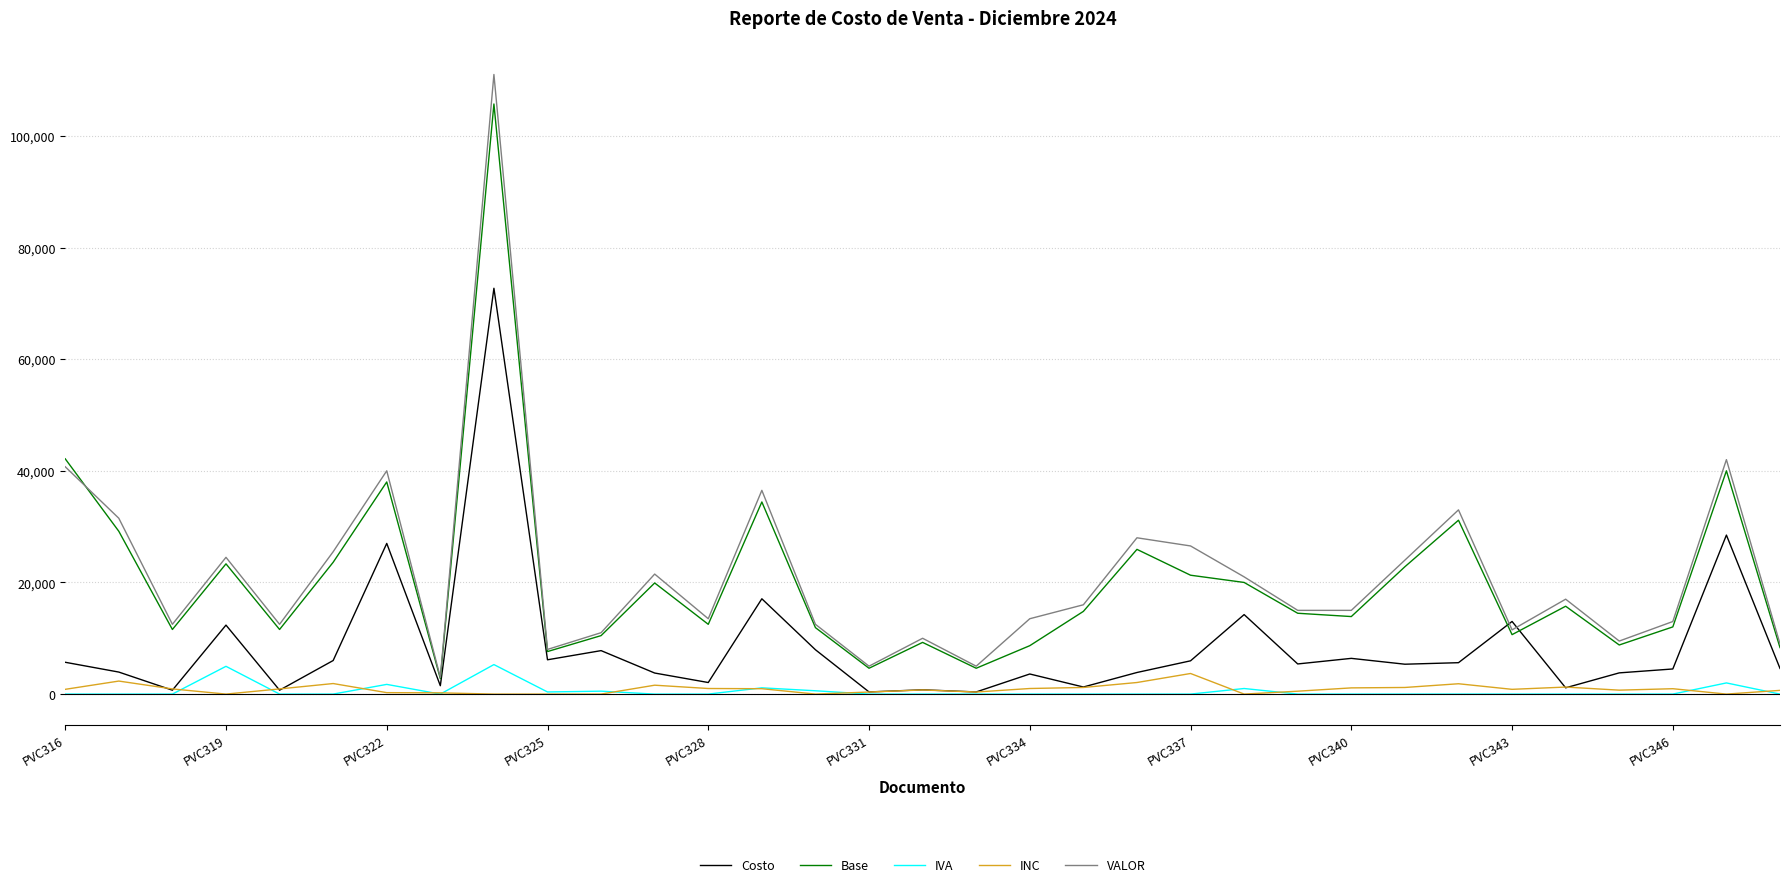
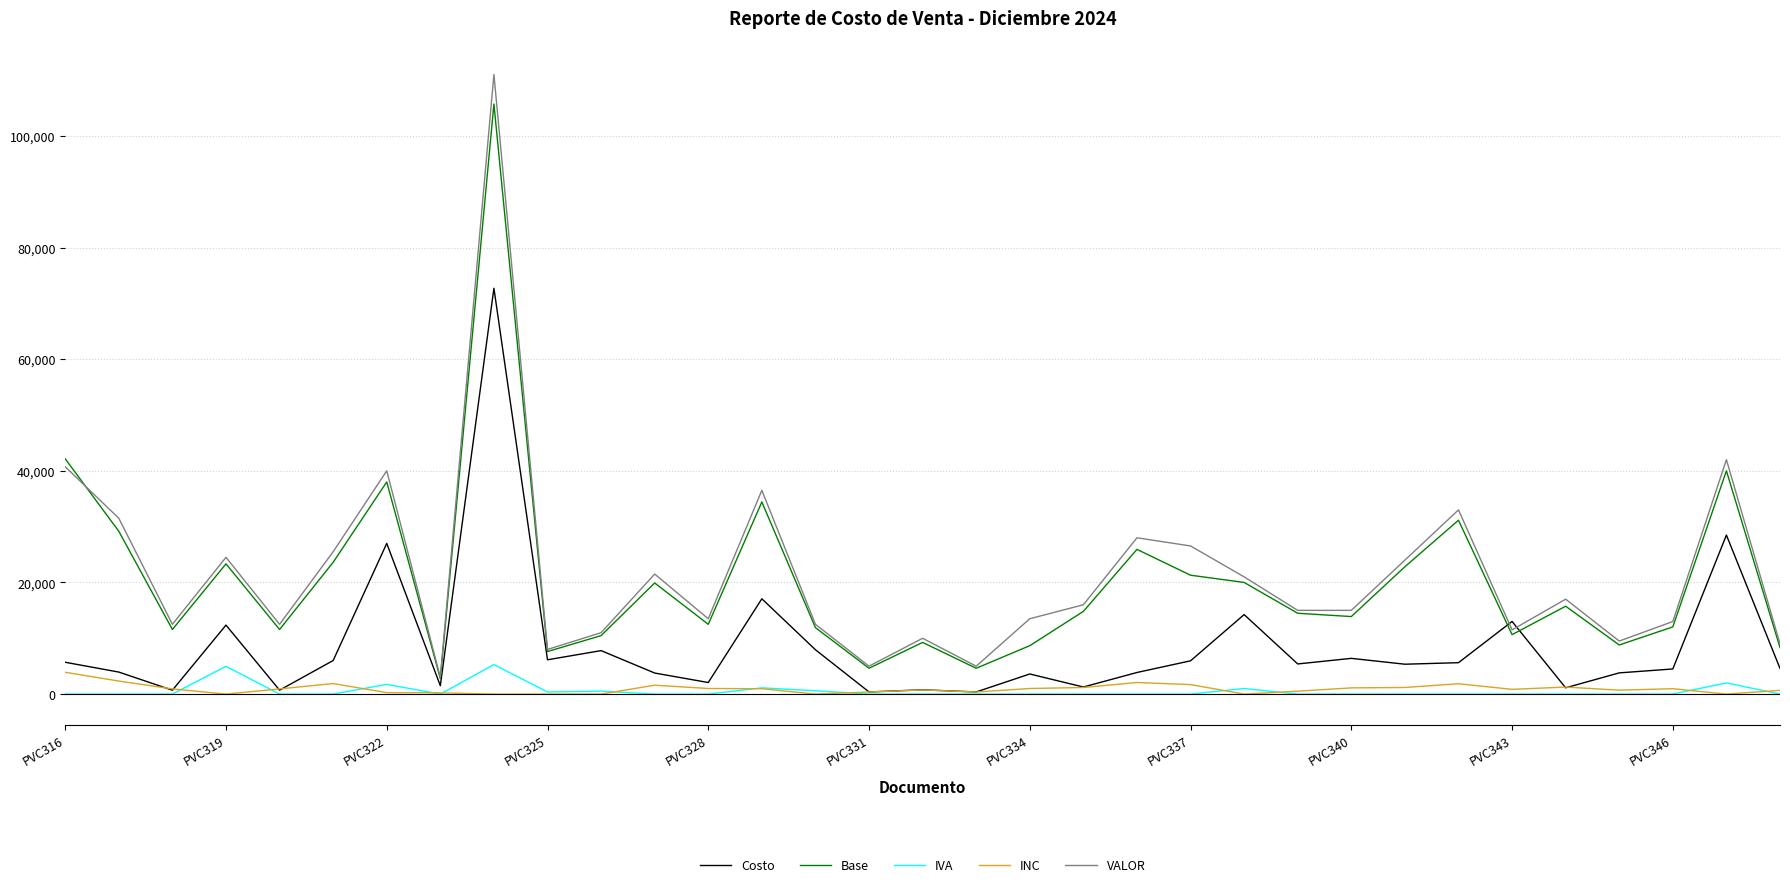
  {
    "Costo": {
      "PVC316": "6,000",
      "PVC319": "12,000",
      "PVC322": "27,000",
      "PVC325": "6,000",
      "PVC328": "2,000",
      "PVC334": "4,000",
      "PVC337": "6,000",
      "PVC340": "6,000",
      "PVC343": "13,000",
      "PVC346": "5,000"
    },
    "Base": {
      "PVC316": "42,000",
      "PVC319": "23,000",
      "PVC322": "38,000",
      "PVC328": "13,000",
      "PVC334": "9,000",
      "PVC337": "21,000",
      "PVC340": "14,000",
      "PVC343": "11,000",
      "PVC346": "12,000"
    },
    "IVA": {
      "PVC316": "0",
      "PVC319": "5,000",
      "PVC322": "2,000",
      "PVC328": "0",
      "PVC334": "0",
      "PVC337": "0",
      "PVC340": "0",
      "PVC343": "0",
      "PVC346": "0"
    },
    "INC": {
-     "PVC316": "1,000",
+     "PVC316": "4,000",
      "PVC319": "0",
      "PVC322": "0",
      "PVC328": "1,000",
      "PVC334": "1,000",
-     "PVC337": "4,000",
+     "PVC337": "2,000",
      "PVC340": "1,000",
      "PVC343": "1,000",
      "PVC346": "1,000"
    },
    "VALOR": {
      "PVC316": "41,000",
      "PVC319": "25,000",
      "PVC322": "40,000",
      "PVC328": "14,000",
      "PVC334": "14,000",
      "PVC337": "27,000",
      "PVC340": "15,000",
      "PVC343": "12,000",
      "PVC346": "13,000"
    }
  }
